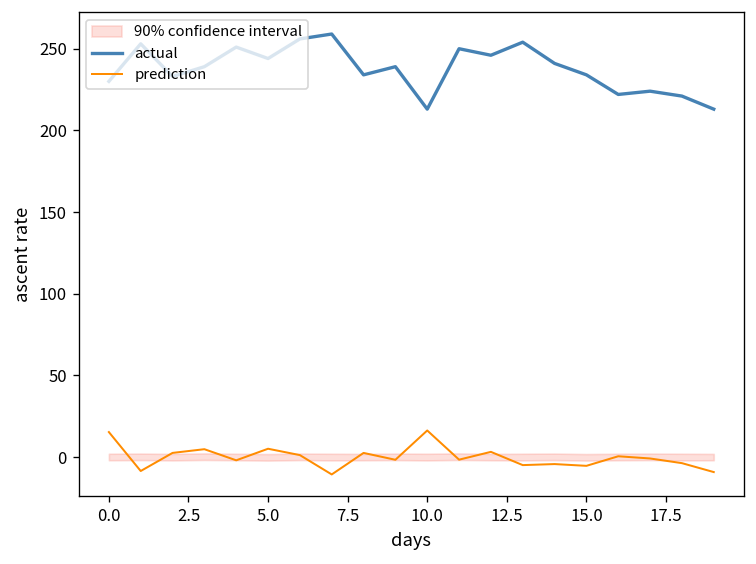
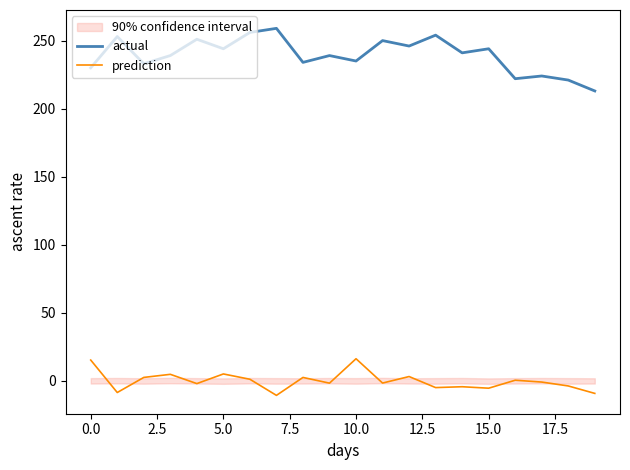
  {
    "actual": {
-     "10.0": 213,
-     "15.0": 234
+     "10.0": 235,
+     "15.0": 244
    },
    "prediction": {
      "0.0": 15,
      "5.0": 5,
      "10.0": 16,
      "15.0": -5
    }
  }
